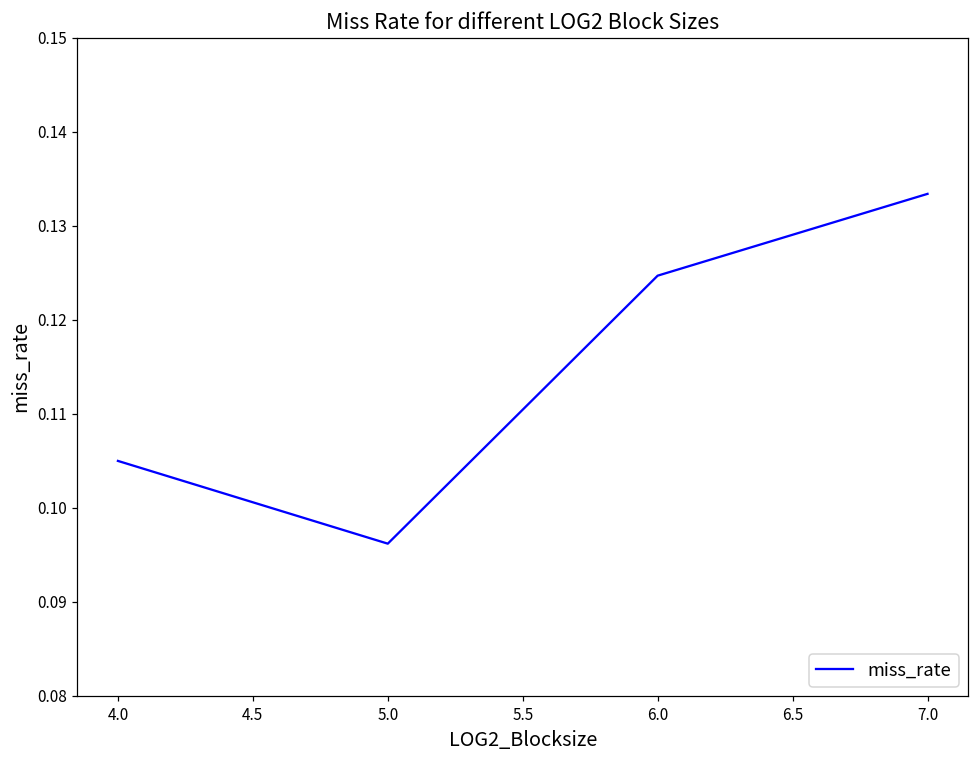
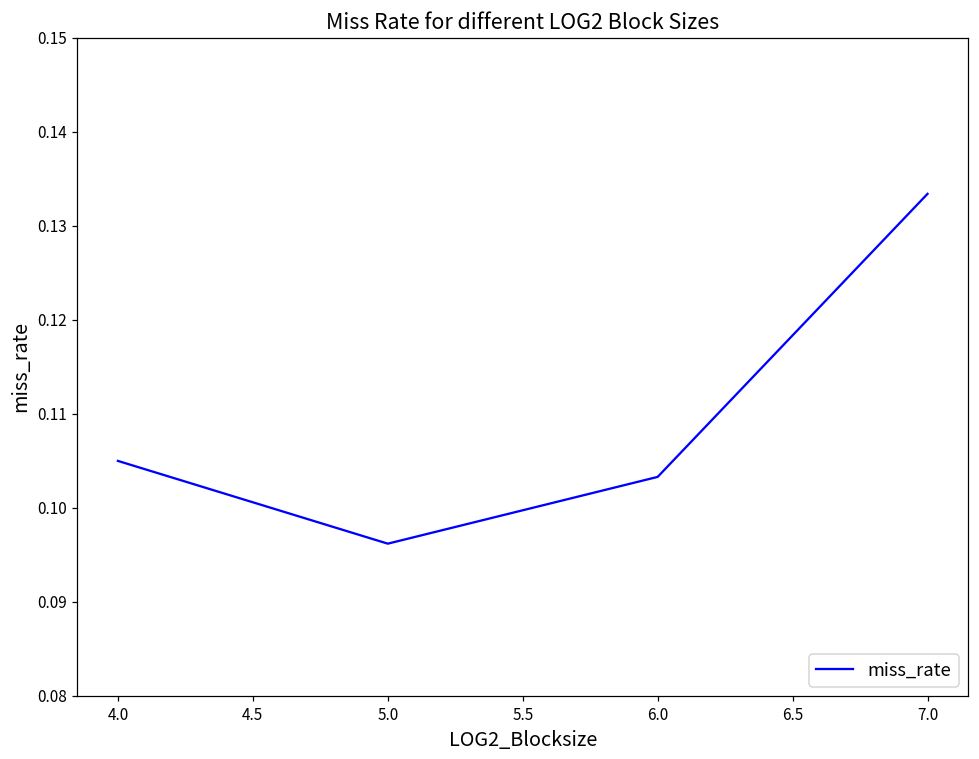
  {
    "4.0": 0.105,
    "5.0": 0.096,
-   "6.0": 0.125,
+   "6.0": 0.103,
    "7.0": 0.133
  }
